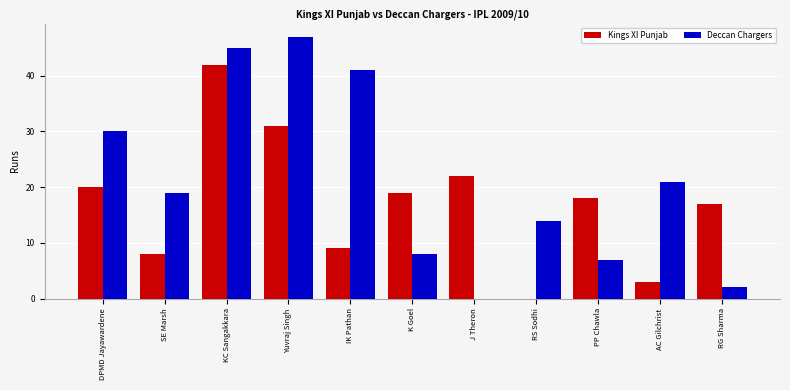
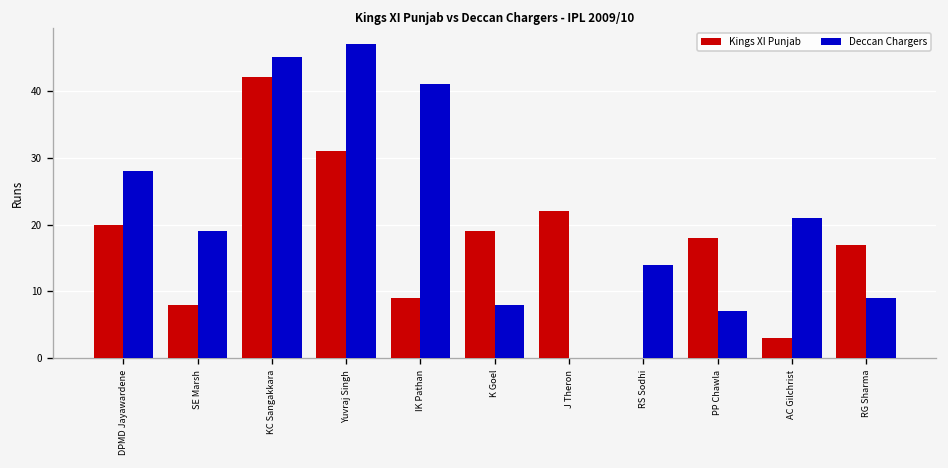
  {
    "Kings XI Punjab": {
      "DPMD Jayawardene": 20,
      "SE Marsh": 8,
      "KC Sangakkara": 42,
      "Yuvraj Singh": 31,
      "IK Pathan": 9,
      "K Goel": 19,
      "J Theron": 22,
      "RS Sodhi": 0,
      "PP Chawla": 18,
      "AC Gilchrist": 3,
      "RG Sharma": 17
    },
    "Deccan Chargers": {
-     "DPMD Jayawardene": 30,
+     "DPMD Jayawardene": 28,
      "SE Marsh": 19,
      "KC Sangakkara": 45,
      "Yuvraj Singh": 47,
      "IK Pathan": 41,
      "K Goel": 8,
      "J Theron": 0,
      "RS Sodhi": 14,
      "PP Chawla": 7,
      "AC Gilchrist": 21,
-     "RG Sharma": 2
+     "RG Sharma": 9
    }
  }
